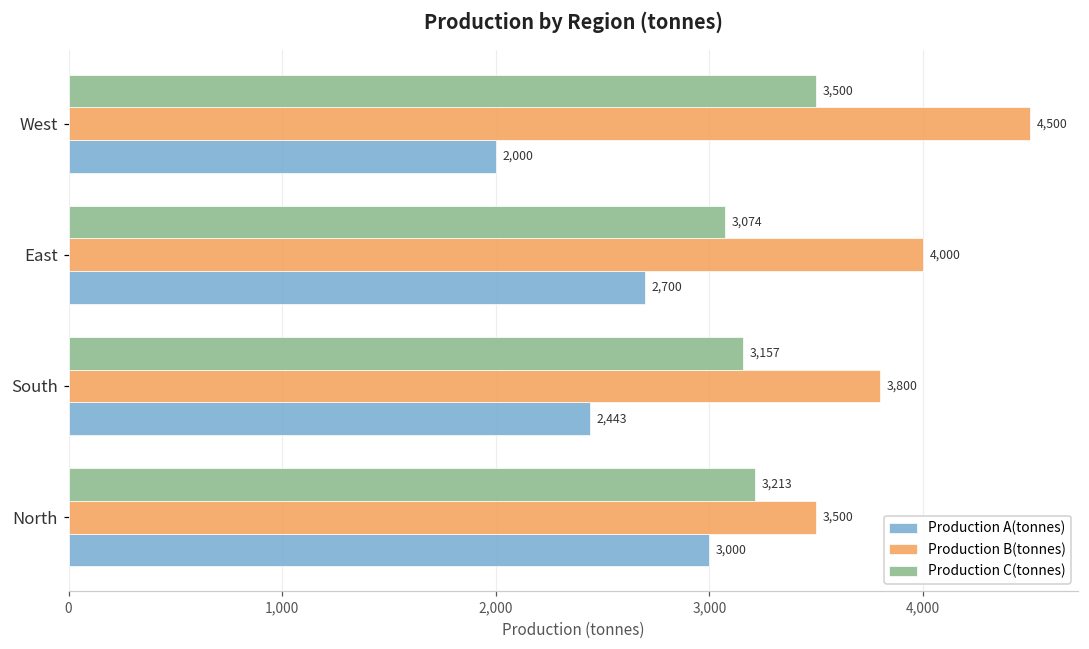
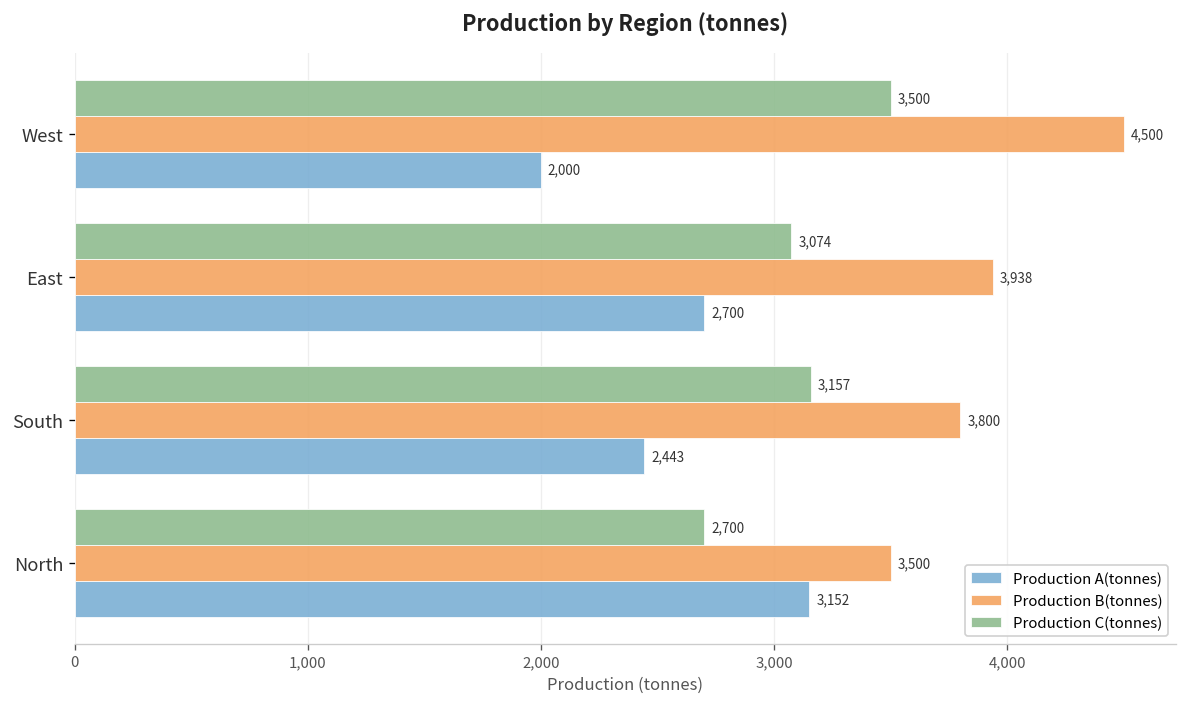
  {
    "Production A(tonnes)": {
      "West": "2,000",
      "East": "2,700",
      "South": "2,443",
-     "North": "3,000"
+     "North": "3,152"
    },
    "Production B(tonnes)": {
      "West": "4,500",
-     "East": "4,000",
+     "East": "3,938",
      "South": "3,800",
      "North": "3,500"
    },
    "Production C(tonnes)": {
      "West": "3,500",
      "East": "3,074",
      "South": "3,157",
-     "North": "3,213"
+     "North": "2,700"
    }
  }
